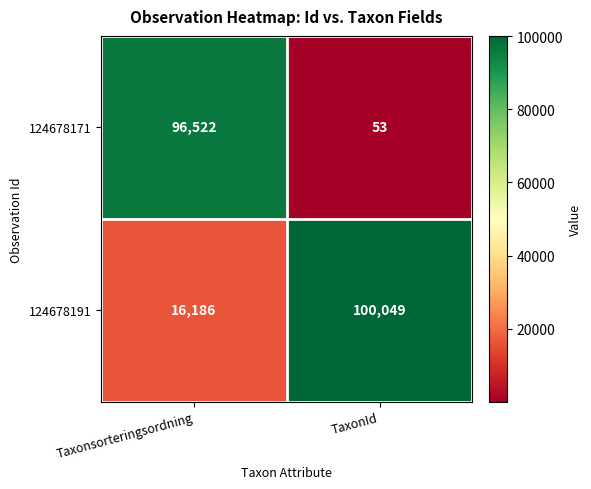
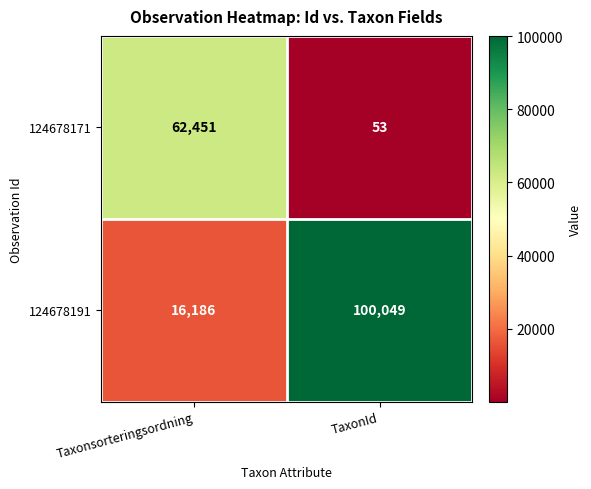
  {
    "124678171": {
-     "Taxonsorteringsordning": "96,522",
+     "Taxonsorteringsordning": "62,451",
      "TaxonId": "53"
    },
    "124678191": {
      "Taxonsorteringsordning": "16,186",
      "TaxonId": "100,049"
    }
  }
